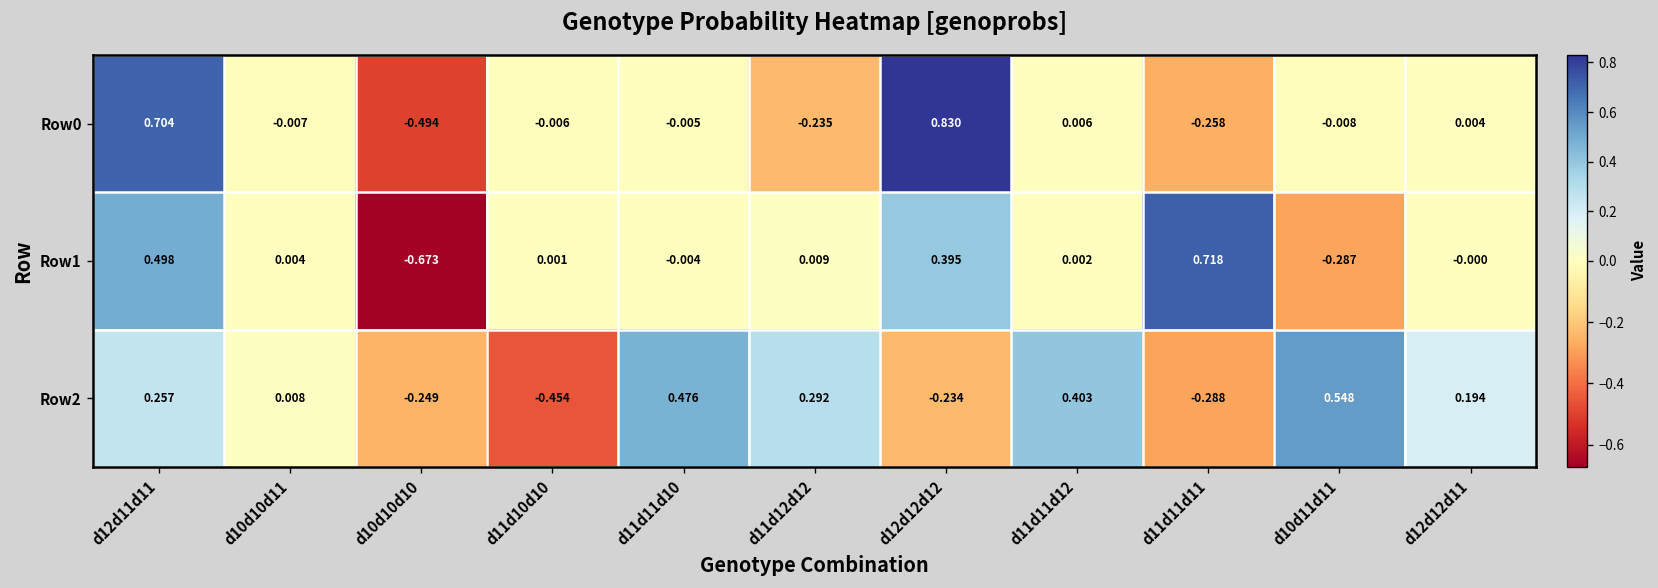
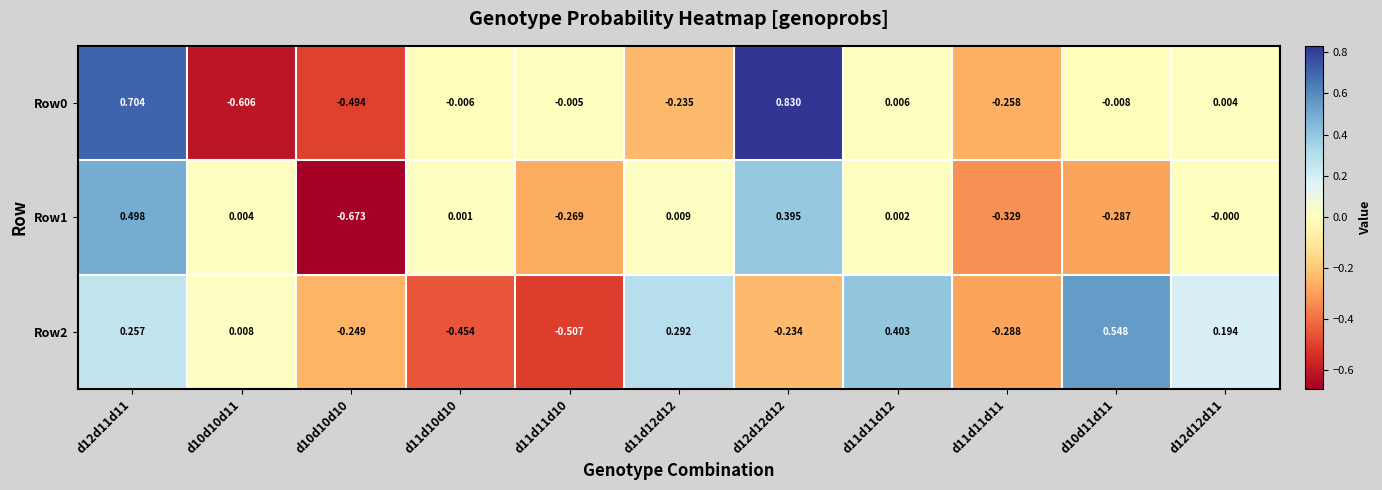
  {
    "Row0": {
      "d12d11d11": 0.704,
-     "d10d10d11": -0.007,
+     "d10d10d11": -0.606,
      "d10d10d10": -0.494,
      "d11d10d10": -0.006,
      "d11d11d10": -0.005,
      "d11d12d12": -0.235,
      "d12d12d12": 0.830,
      "d11d11d12": 0.006,
      "d11d11d11": -0.258,
      "d10d11d11": -0.008,
      "d12d12d11": 0.004
    },
    "Row1": {
      "d12d11d11": 0.498,
      "d10d10d11": 0.004,
      "d10d10d10": -0.673,
      "d11d10d10": 0.001,
-     "d11d11d10": -0.004,
+     "d11d11d10": -0.269,
      "d11d12d12": 0.009,
      "d12d12d12": 0.395,
      "d11d11d12": 0.002,
-     "d11d11d11": 0.718,
+     "d11d11d11": -0.329,
      "d10d11d11": -0.287,
      "d12d12d11": -0.000
    },
    "Row2": {
      "d12d11d11": 0.257,
      "d10d10d11": 0.008,
      "d10d10d10": -0.249,
      "d11d10d10": -0.454,
-     "d11d11d10": 0.476,
+     "d11d11d10": -0.507,
      "d11d12d12": 0.292,
      "d12d12d12": -0.234,
      "d11d11d12": 0.403,
      "d11d11d11": -0.288,
      "d10d11d11": 0.548,
      "d12d12d11": 0.194
    }
  }
